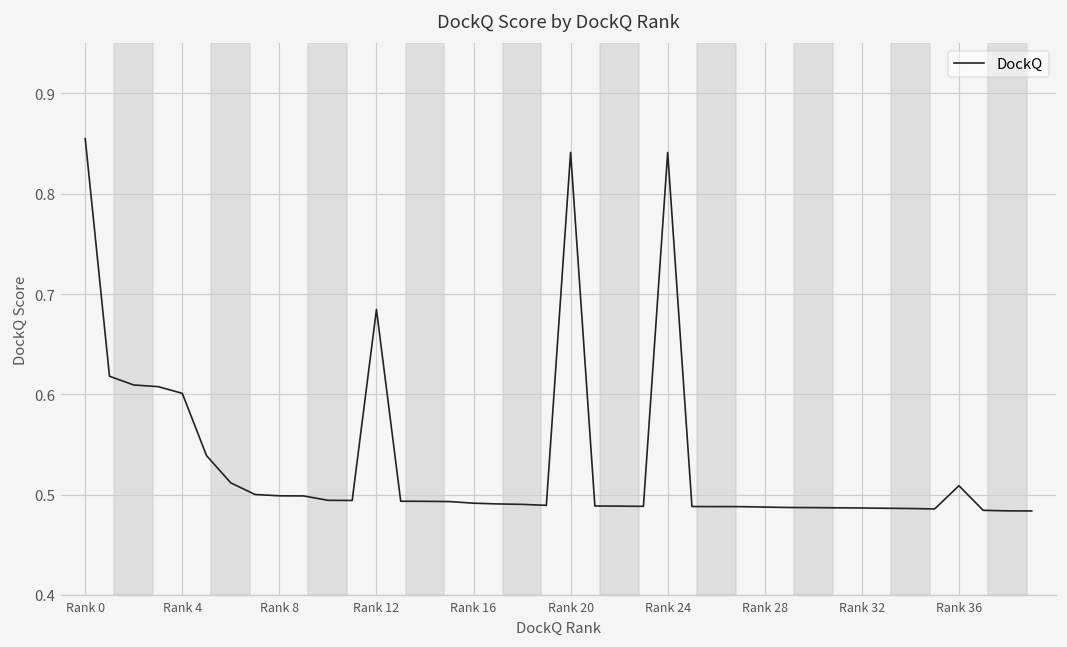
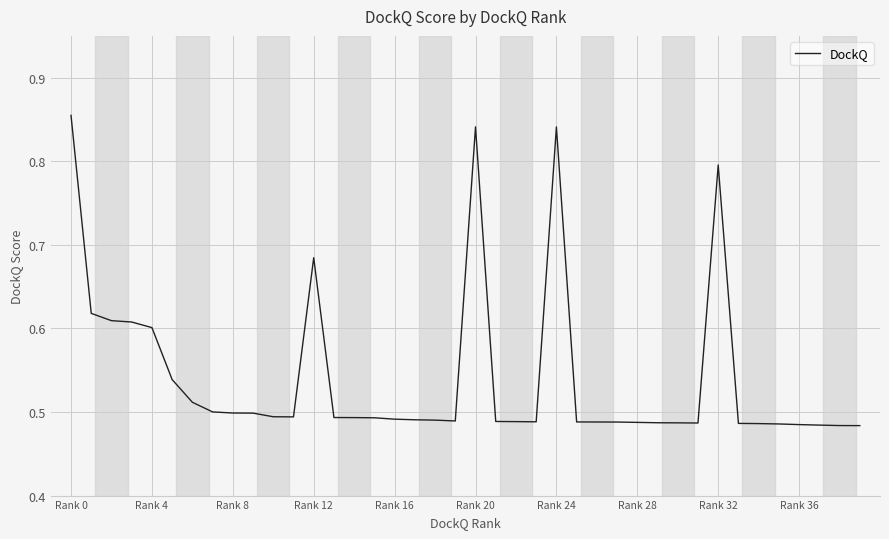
  {
    "Rank 0": 0.85,
    "Rank 4": 0.60,
    "Rank 8": 0.50,
    "Rank 12": 0.68,
    "Rank 16": 0.49,
    "Rank 20": 0.84,
    "Rank 24": 0.84,
    "Rank 28": 0.49,
-   "Rank 32": 0.49,
-   "Rank 36": 0.51
+   "Rank 32": 0.80,
+   "Rank 36": 0.48
  }
